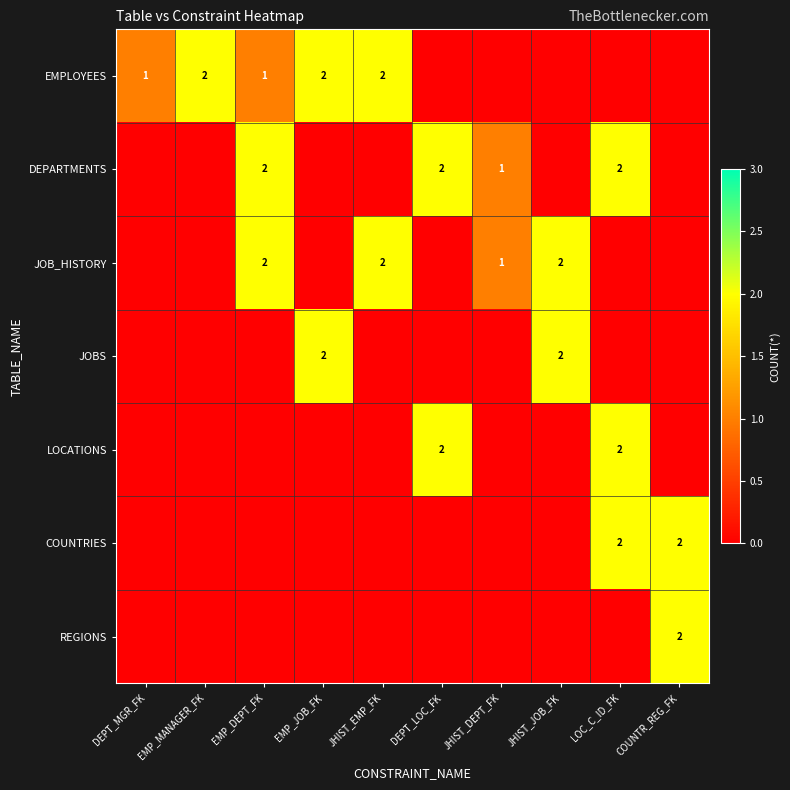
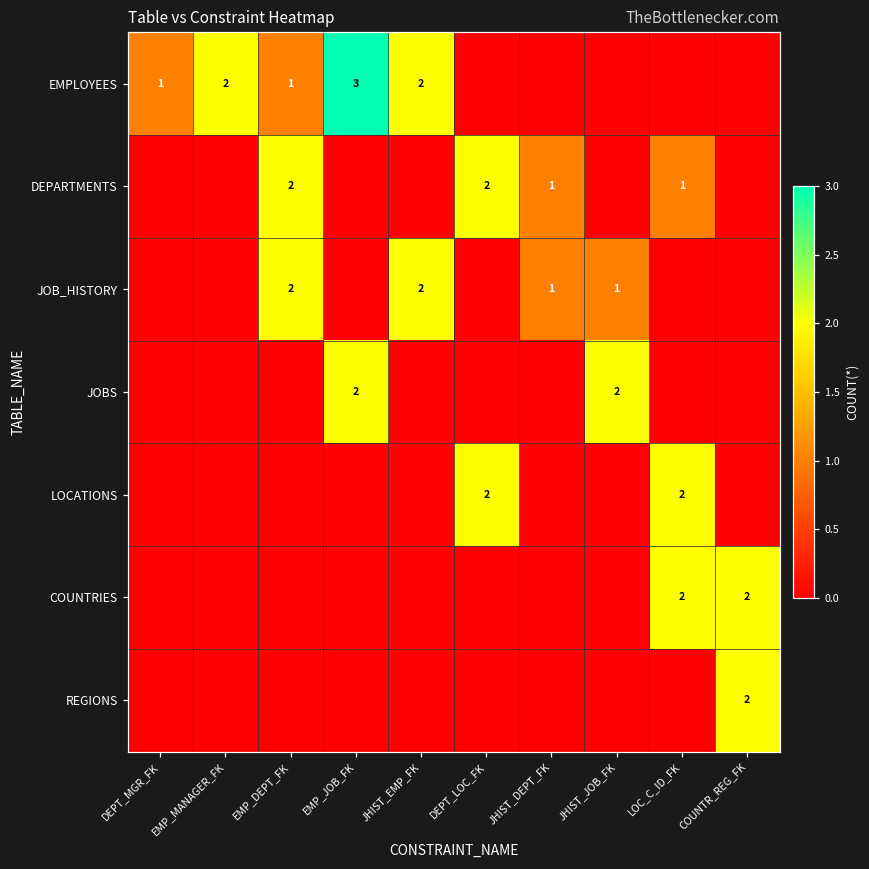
  {
    "EMPLOYEES": {
      "DEPT_MGR_FK": 1,
      "EMP_MANAGER_FK": 2,
      "EMP_DEPT_FK": 1,
-     "EMP_JOB_FK": 2,
+     "EMP_JOB_FK": 3,
      "JHIST_EMP_FK": 2
    },
    "DEPARTMENTS": {
      "EMP_DEPT_FK": 2,
      "DEPT_LOC_FK": 2,
      "JHIST_DEPT_FK": 1,
-     "LOC_C_ID_FK": 2
+     "LOC_C_ID_FK": 1
    },
    "JOB_HISTORY": {
      "EMP_DEPT_FK": 2,
      "JHIST_EMP_FK": 2,
      "JHIST_DEPT_FK": 1,
-     "JHIST_JOB_FK": 2
+     "JHIST_JOB_FK": 1
    },
    "JOBS": {
      "EMP_JOB_FK": 2,
      "JHIST_JOB_FK": 2
    },
    "LOCATIONS": {
      "DEPT_LOC_FK": 2,
      "LOC_C_ID_FK": 2
    },
    "COUNTRIES": {
      "LOC_C_ID_FK": 2,
      "COUNTR_REG_FK": 2
    },
    "REGIONS": {
      "COUNTR_REG_FK": 2
    }
  }
